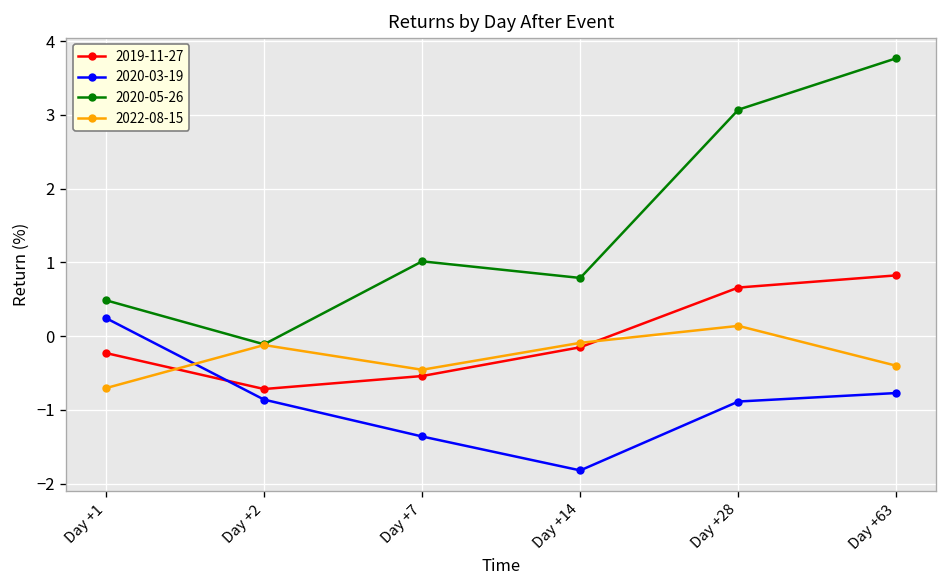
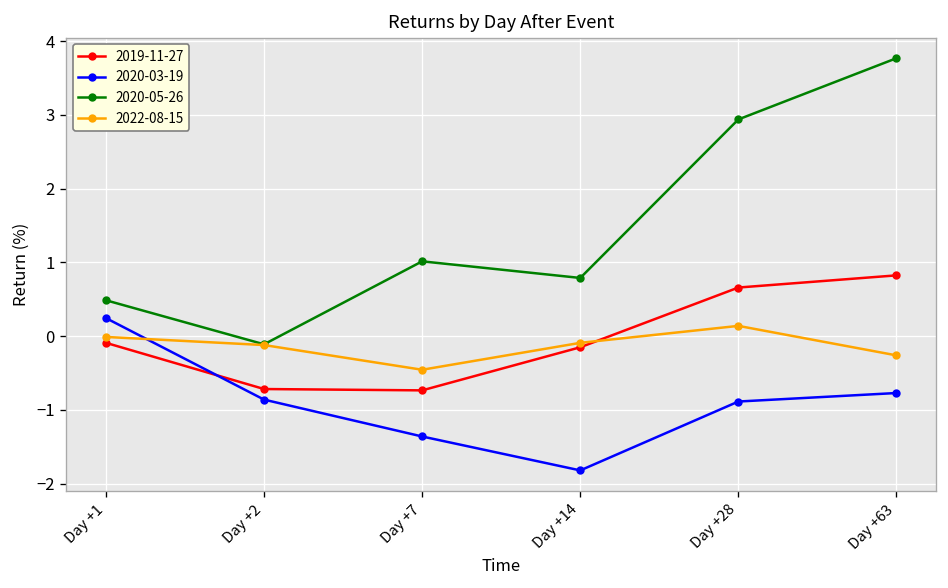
  {
    "2019-11-27": {
-     "Day +1": -0.2,
+     "Day +1": -0.1,
      "Day +2": -0.7,
-     "Day +7": -0.5,
+     "Day +7": -0.7,
      "Day +14": -0.2,
      "Day +28": 0.7,
      "Day +63": 0.8
    },
    "2020-03-19": {
      "Day +1": 0.2,
      "Day +2": -0.9,
      "Day +7": -1.4,
      "Day +14": -1.8,
      "Day +28": -0.9,
      "Day +63": -0.8
    },
    "2020-05-26": {
      "Day +1": 0.5,
      "Day +7": 1.0,
      "Day +14": 0.8,
-     "Day +28": 3.1,
+     "Day +28": 2.9,
      "Day +63": 3.8
    },
    "2022-08-15": {
-     "Day +1": -0.7,
+     "Day +1": 0.0,
      "Day +7": -0.5,
      "Day +14": -0.1,
      "Day +28": 0.1,
-     "Day +63": -0.4
+     "Day +63": -0.3
    }
  }
